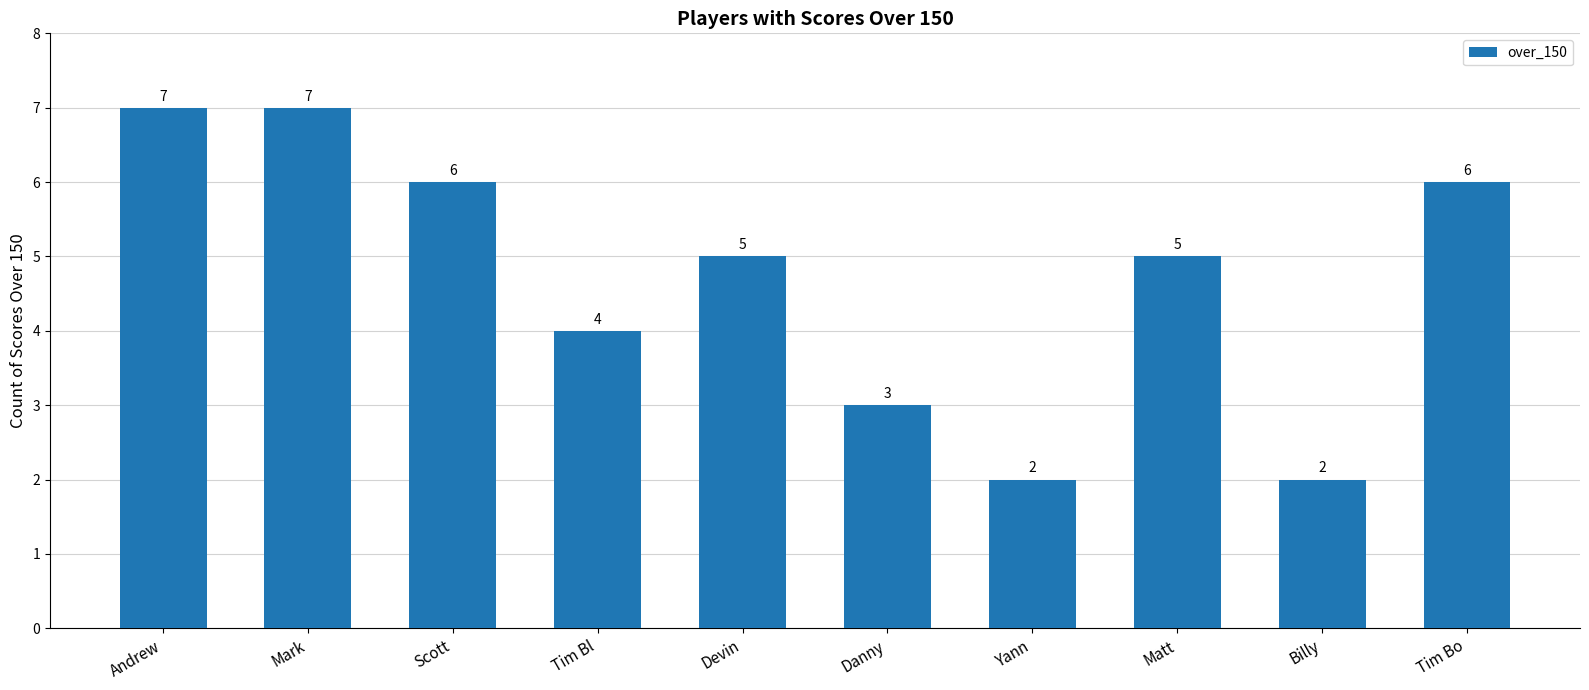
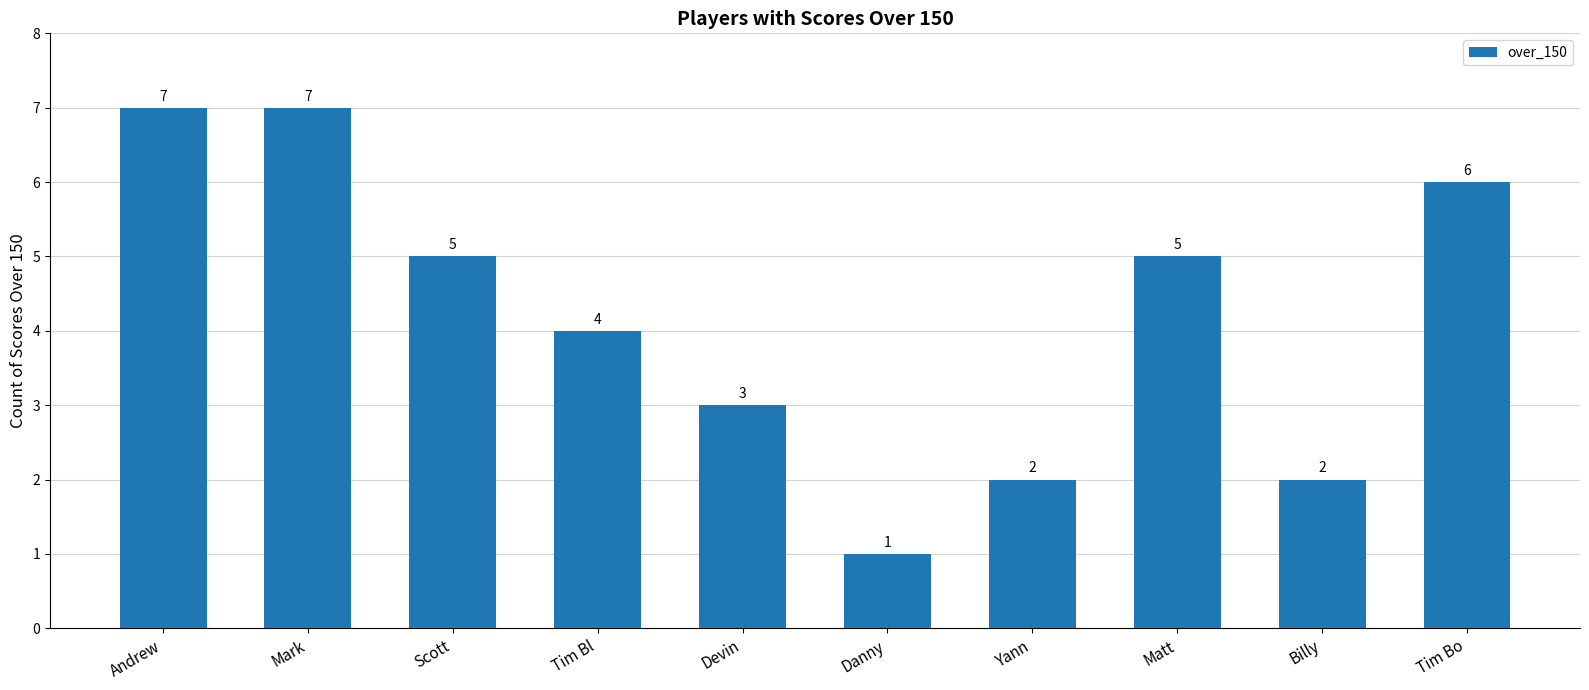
  {
    "Andrew": 7,
    "Mark": 7,
-   "Scott": 6,
+   "Scott": 5,
    "Tim Bl": 4,
-   "Devin": 5,
-   "Danny": 3,
+   "Devin": 3,
+   "Danny": 1,
    "Yann": 2,
    "Matt": 5,
    "Billy": 2,
    "Tim Bo": 6
  }
